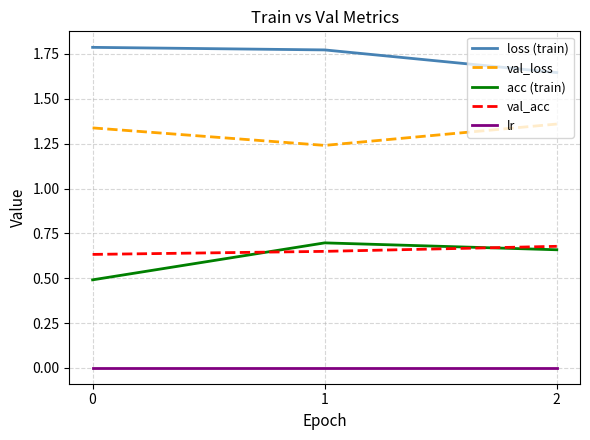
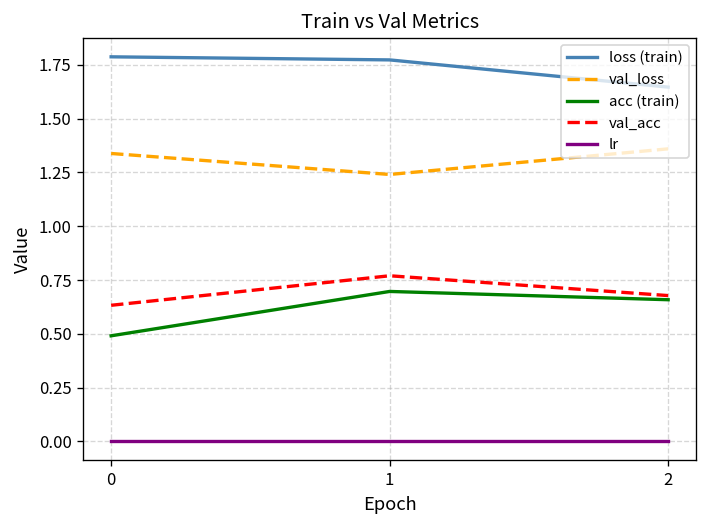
  {
    "loss (train)": {
      "0": 1.79,
      "1": 1.77
    },
    "val_loss": {
      "0": 1.34,
      "1": 1.24
    },
    "acc (train)": {
      "0": 0.49,
      "1": 0.70,
      "2": 0.66
    },
    "val_acc": {
      "0": 0.63,
-     "1": 0.65,
+     "1": 0.77,
      "2": 0.68
    },
    "lr": {
      "0": 0.00,
      "1": 0.00,
      "2": 0.00
    }
  }
